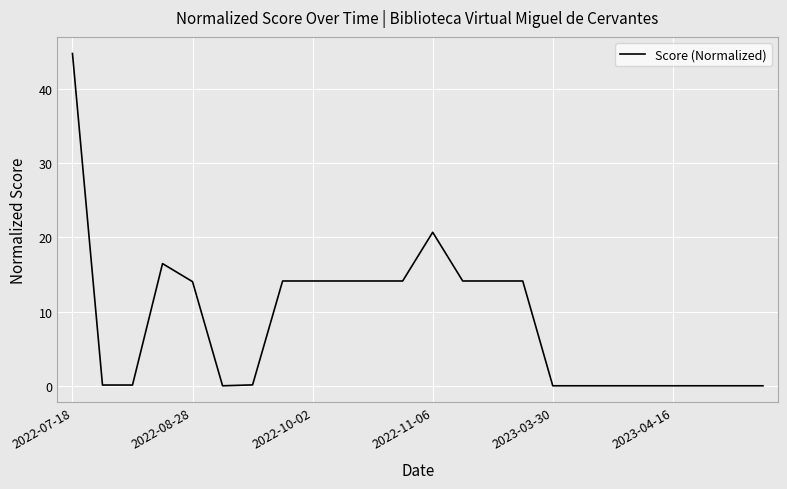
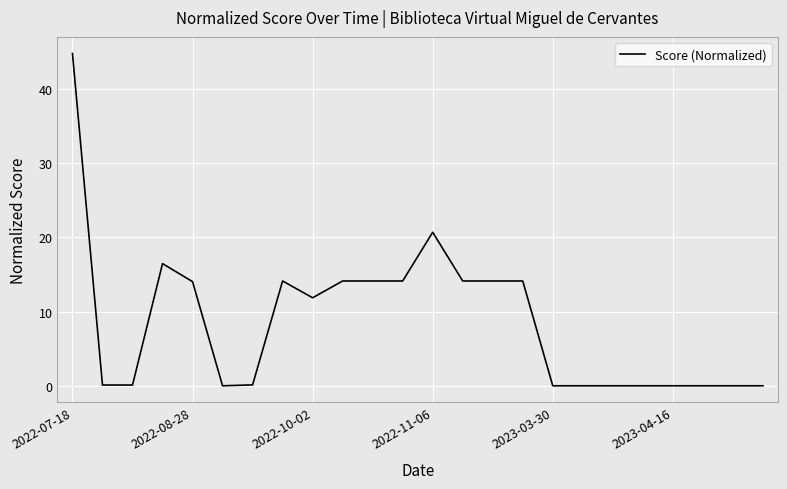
  {
    "2022-07-18": 45,
    "2022-08-28": 14,
-   "2022-10-02": 14,
+   "2022-10-02": 12,
    "2022-11-06": 21,
    "2023-03-30": 0,
    "2023-04-16": 0
  }
